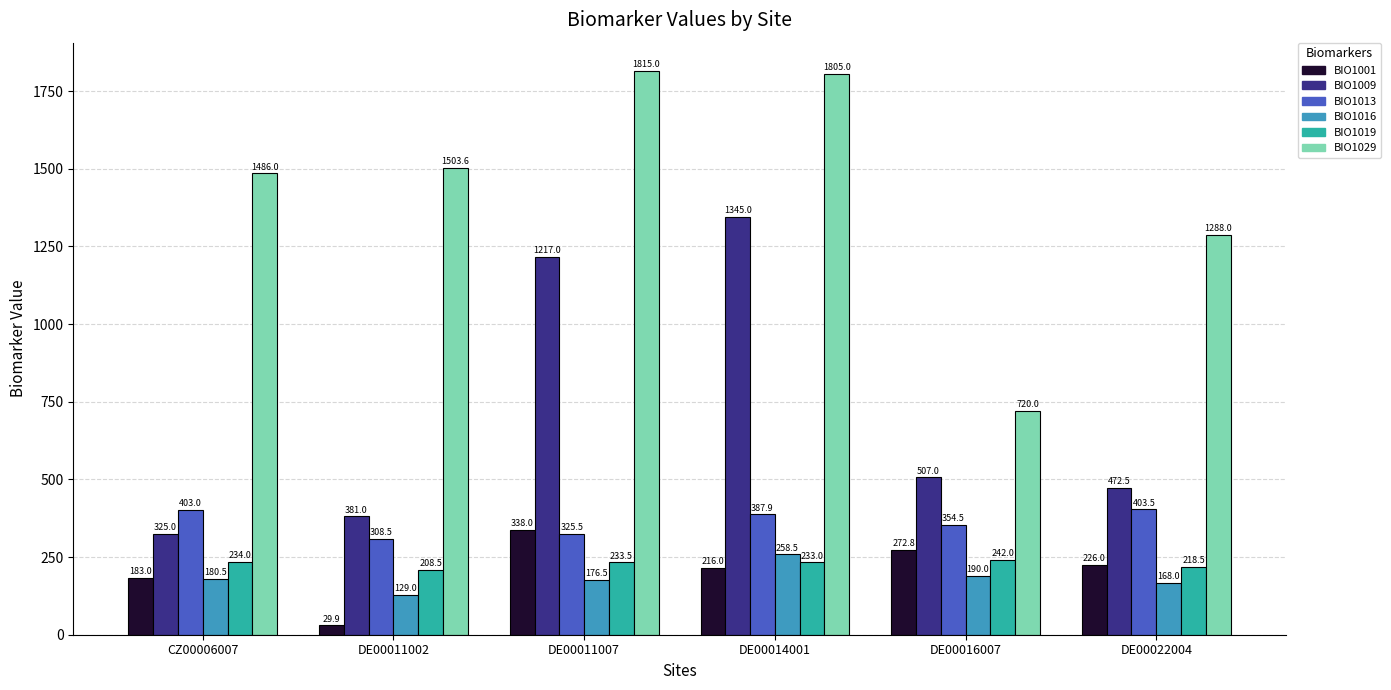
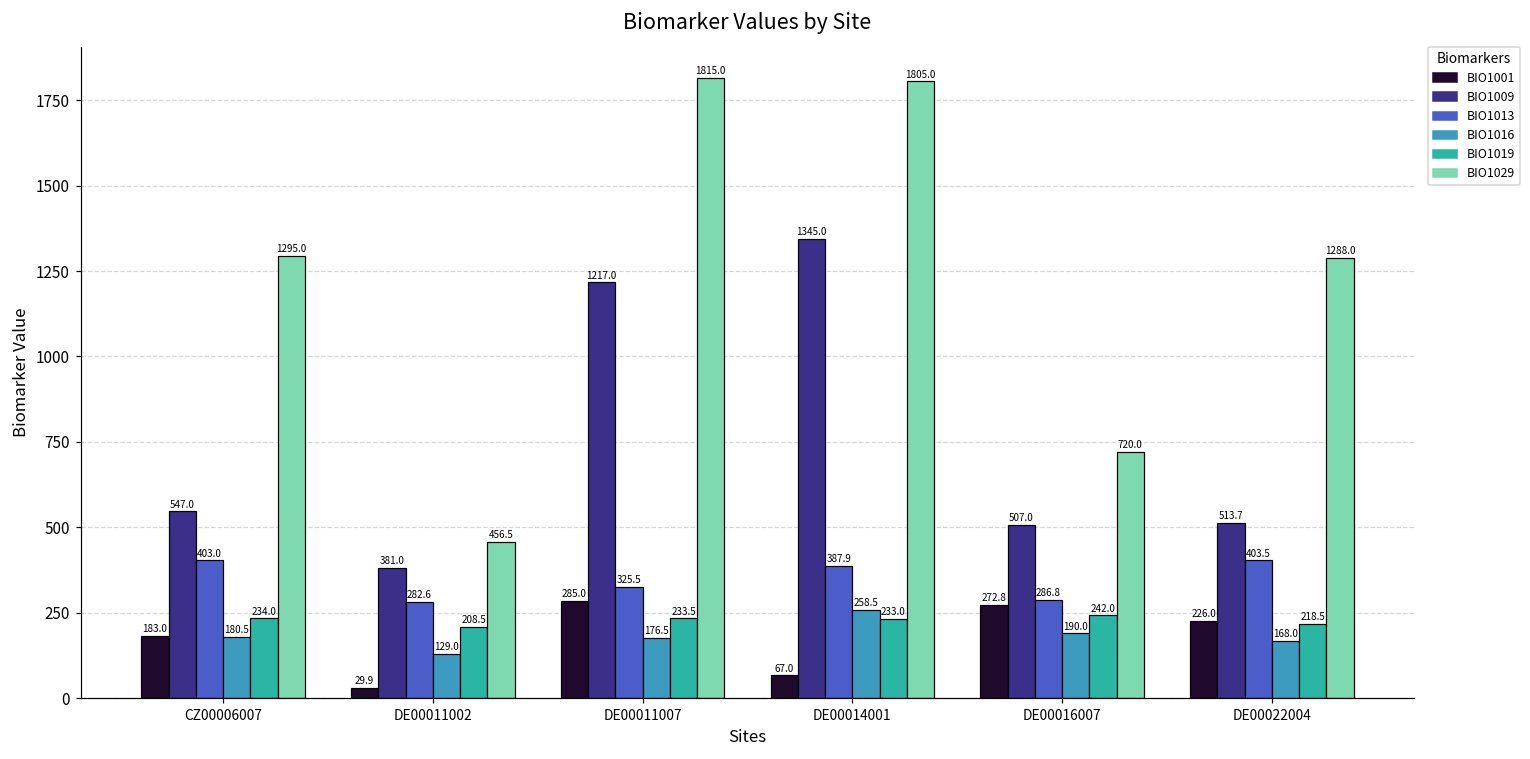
  {
    "BIO1001": {
      "CZ00006007": 183.0,
      "DE00011002": 29.9,
-     "DE00011007": 338.0,
-     "DE00014001": 216.0,
+     "DE00011007": 285.0,
+     "DE00014001": 67.0,
      "DE00016007": 272.8,
      "DE00022004": 226.0
    },
    "BIO1009": {
-     "CZ00006007": 325.0,
+     "CZ00006007": 547.0,
      "DE00011002": 381.0,
      "DE00011007": 1217.0,
      "DE00014001": 1345.0,
      "DE00016007": 507.0,
-     "DE00022004": 472.5
+     "DE00022004": 513.7
    },
    "BIO1013": {
      "CZ00006007": 403.0,
-     "DE00011002": 308.5,
+     "DE00011002": 282.6,
      "DE00011007": 325.5,
      "DE00014001": 387.9,
-     "DE00016007": 354.5,
+     "DE00016007": 286.8,
      "DE00022004": 403.5
    },
    "BIO1029": {
-     "CZ00006007": 1486.0,
-     "DE00011002": 1503.6,
+     "CZ00006007": 1295.0,
+     "DE00011002": 456.5,
      "DE00011007": 1815.0,
      "DE00014001": 1805.0,
      "DE00016007": 720.0,
      "DE00022004": 1288.0
    }
  }
